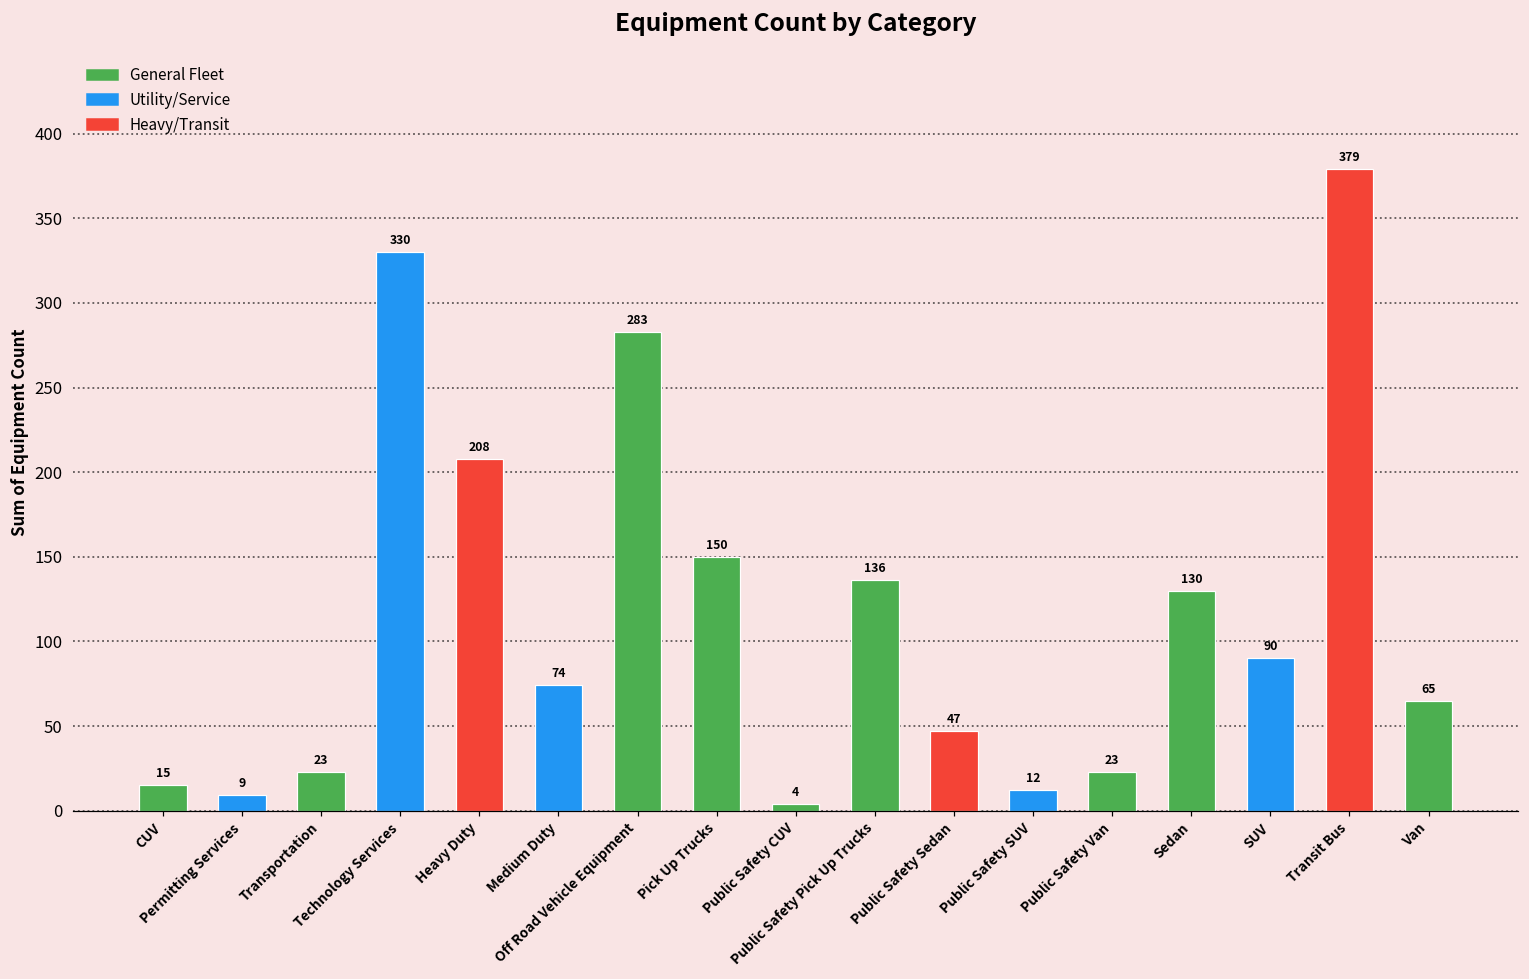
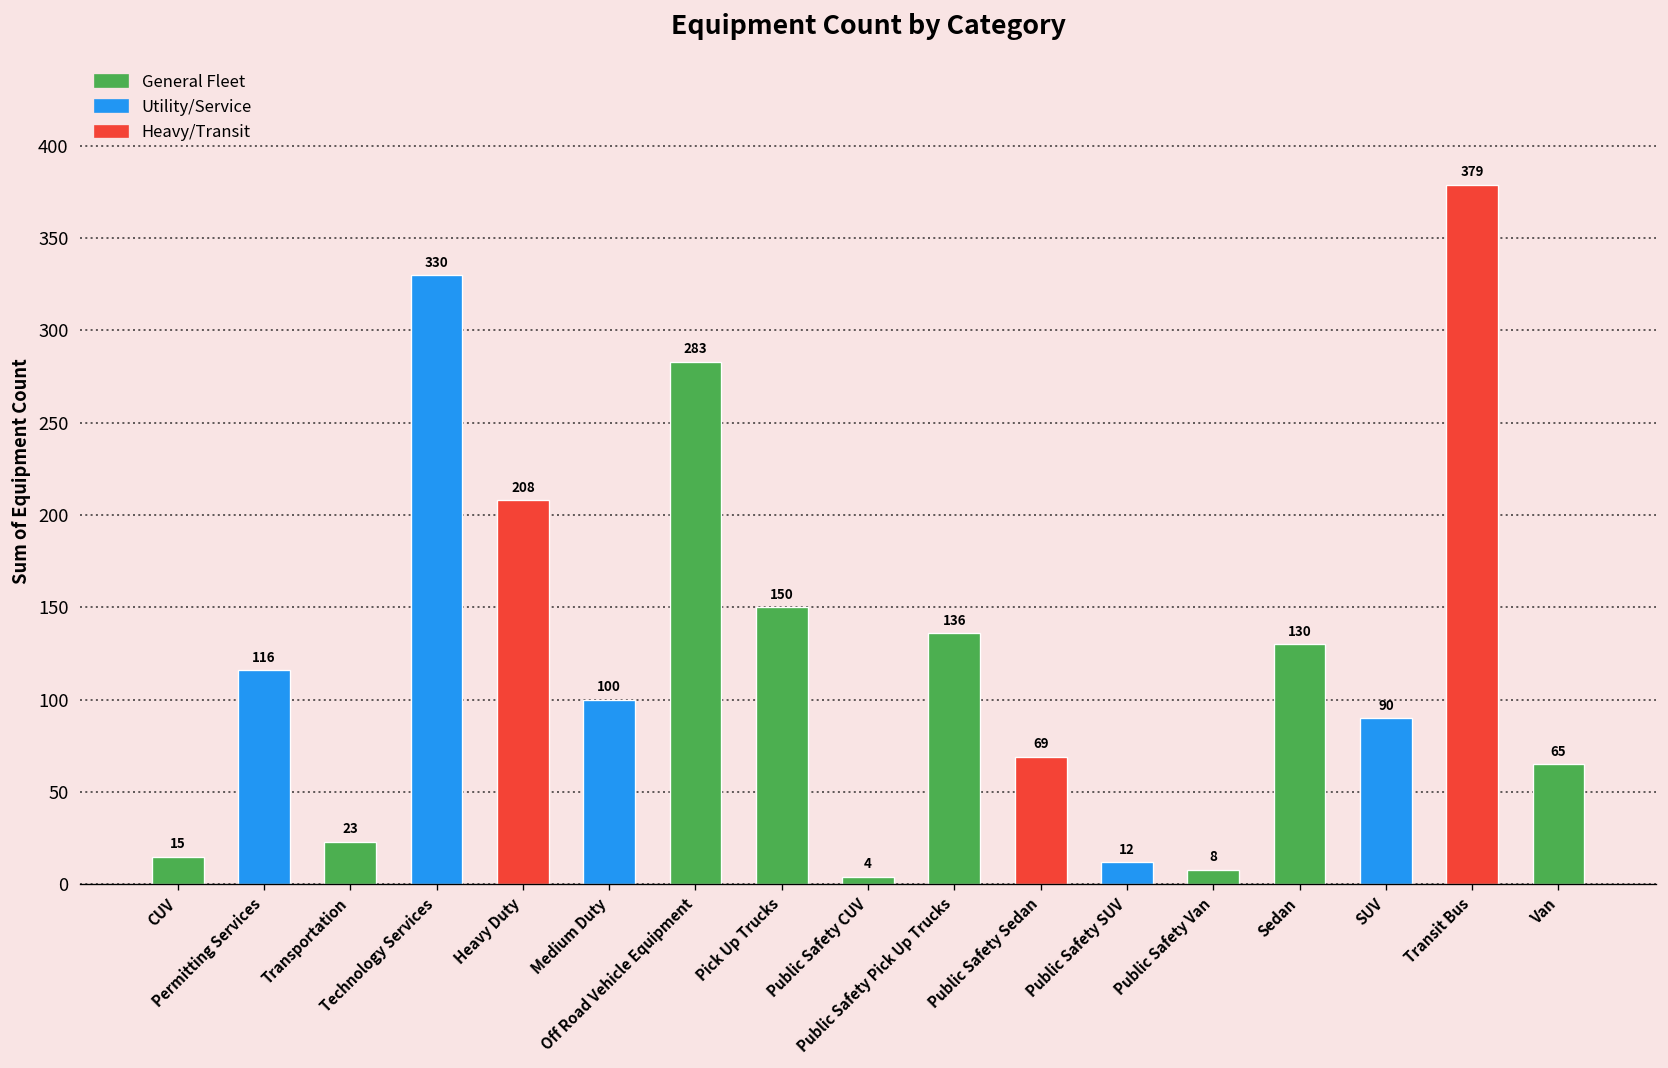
  {
    "CUV": 15,
-   "Permitting Services": 9,
+   "Permitting Services": 116,
    "Transportation": 23,
    "Technology Services": 330,
    "Heavy Duty": 208,
-   "Medium Duty": 74,
+   "Medium Duty": 100,
    "Off Road Vehicle Equipment": 283,
    "Pick Up Trucks": 150,
    "Public Safety CUV": 4,
    "Public Safety Pick Up Trucks": 136,
-   "Public Safety Sedan": 47,
+   "Public Safety Sedan": 69,
    "Public Safety SUV": 12,
-   "Public Safety Van": 23,
+   "Public Safety Van": 8,
    "Sedan": 130,
    "SUV": 90,
    "Transit Bus": 379,
    "Van": 65
  }
